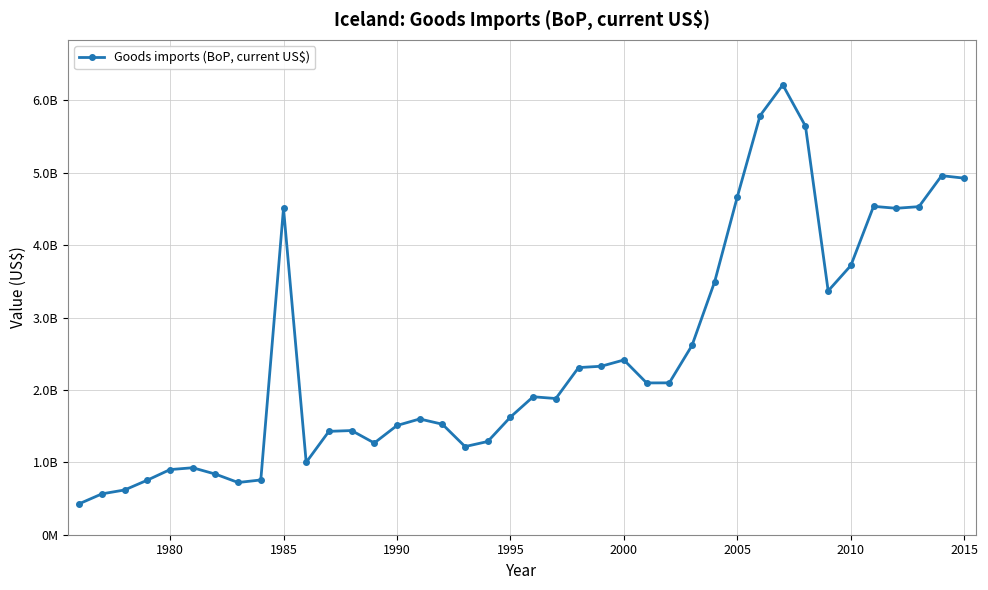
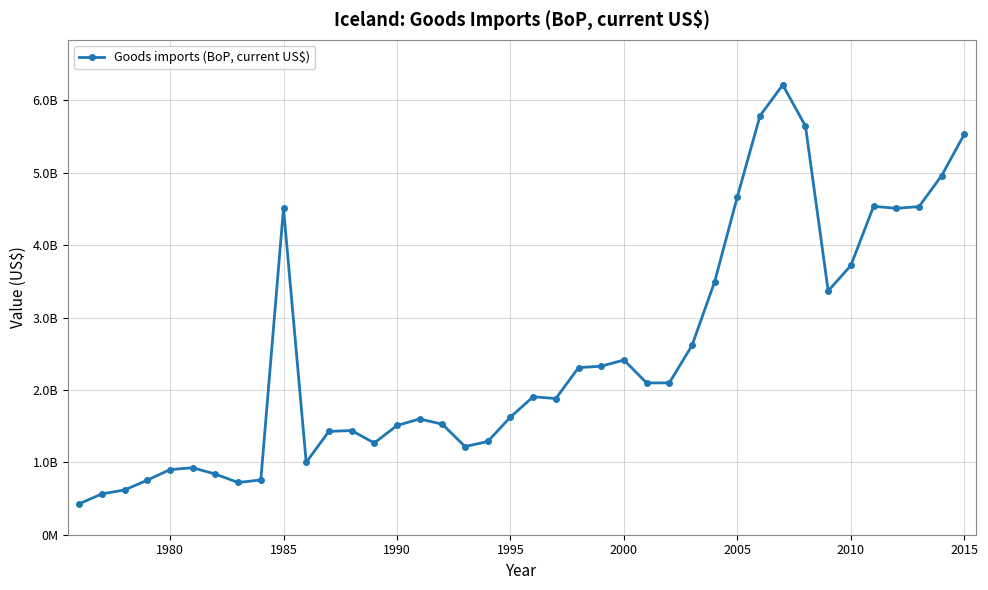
  {
    "1980": 900000000,
    "1985": 4500000000,
    "1990": 1500000000,
    "1995": 1600000000,
    "2000": 2400000000,
    "2005": 4700000000,
    "2010": 3700000000,
-   "2015": 4900000000
+   "2015": 5500000000
  }
